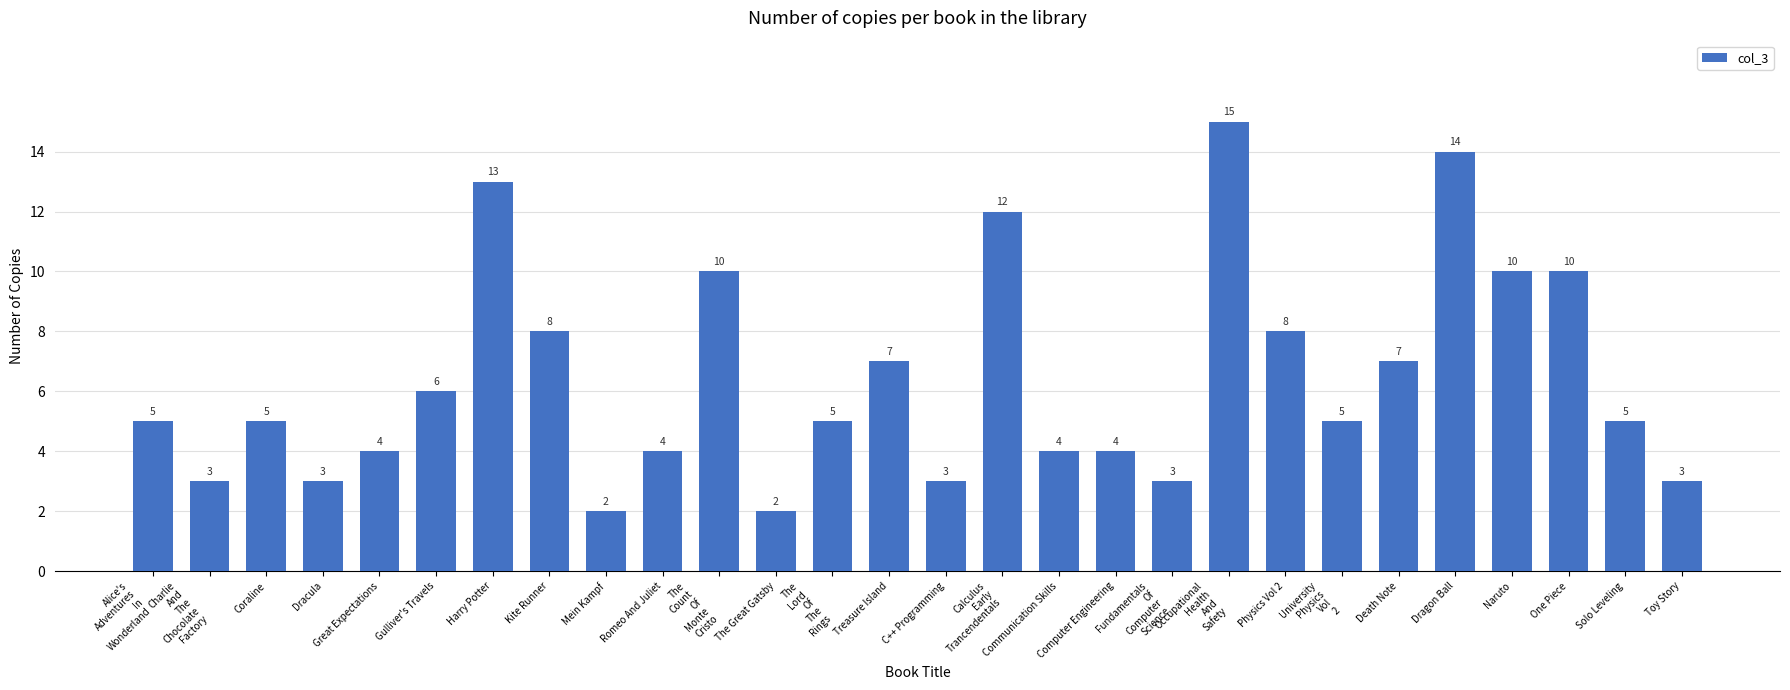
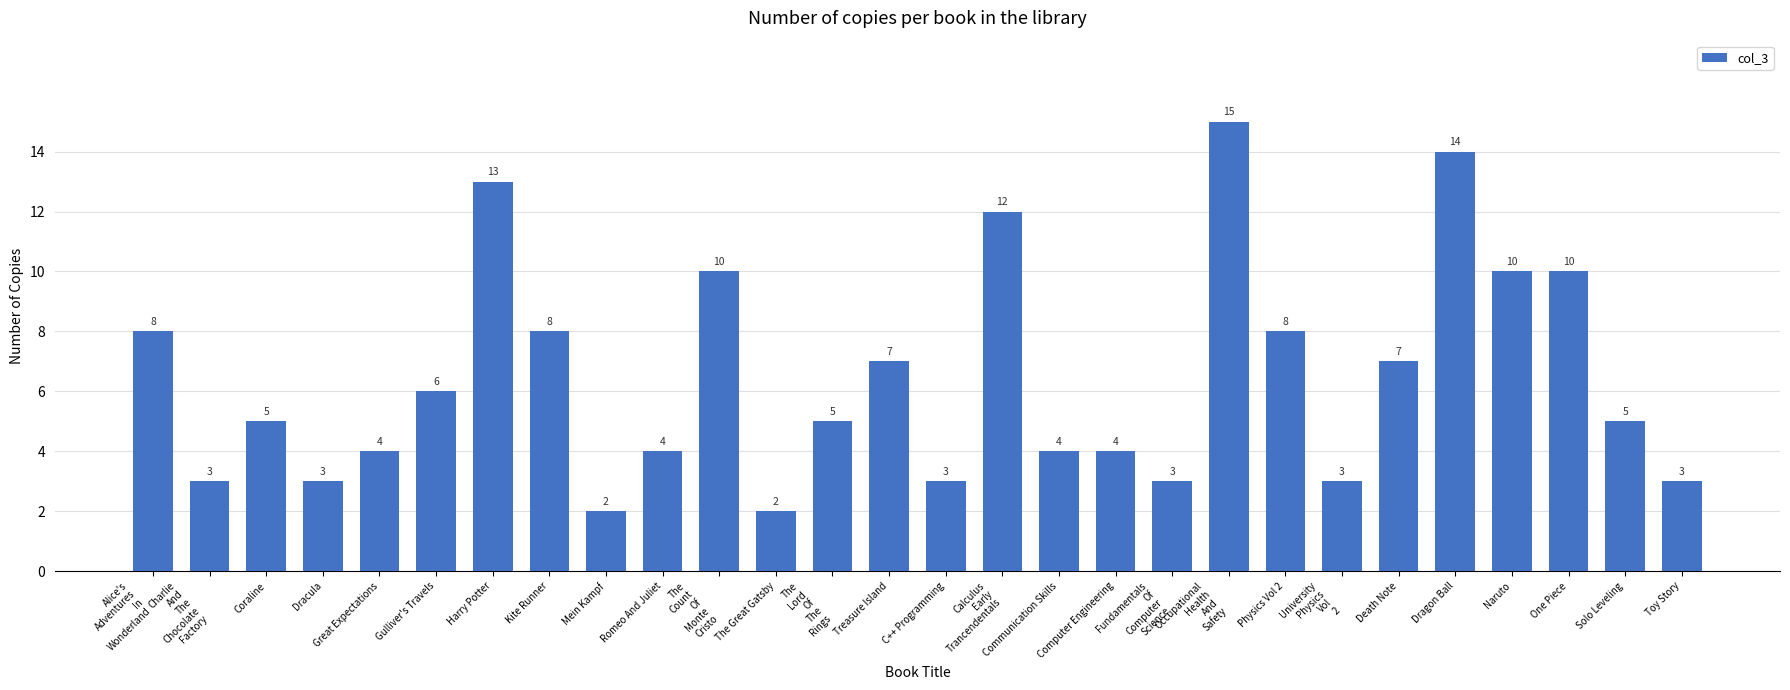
  {
-   "Alice's Adventures In Wonderland": 5,
+   "Alice's Adventures In Wonderland": 8,
    "Charlie And The Chocolate Factory": 3,
    "Coraline": 5,
    "Dracula": 3,
    "Great Expectations": 4,
    "Gulliver's Travels": 6,
    "Harry Potter": 13,
    "Kite Runner": 8,
    "Mein Kampf": 2,
    "Romeo And Juliet": 4,
    "The Count Of Monte Cristo": 10,
    "The Great Gatsby": 2,
    "The Lord Of The Rings": 5,
    "Treasure Island": 7,
    "C++ Programming": 3,
    "Calculus Early Trancendentals": 12,
    "Communication Skills": 4,
    "Computer Engineering": 4,
    "Fundamentals Of Computer Science": 3,
    "Occupational Health And Safety": 15,
    "Physics Vol 2": 8,
-   "University Physics Vol 2": 5,
+   "University Physics Vol 2": 3,
    "Death Note": 7,
    "Dragon Ball": 14,
    "Naruto": 10,
    "One Piece": 10,
    "Solo Leveling": 5,
    "Toy Story": 3
  }
